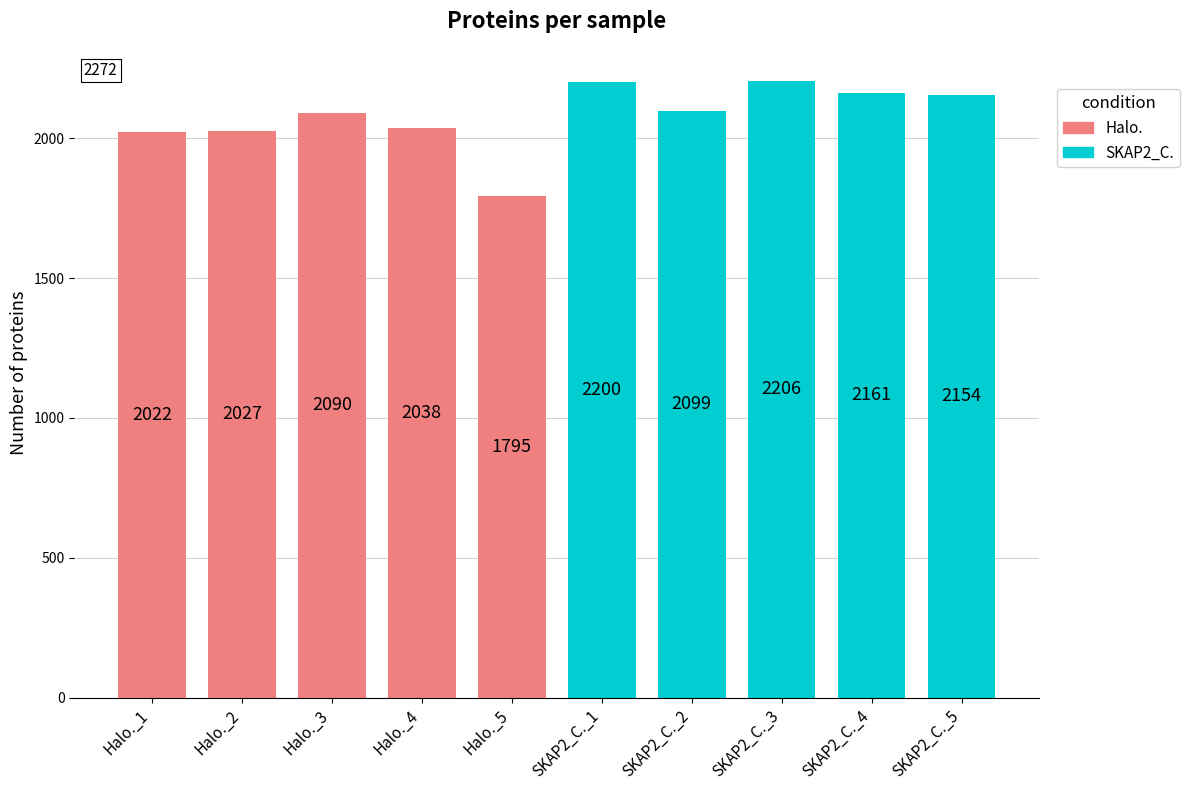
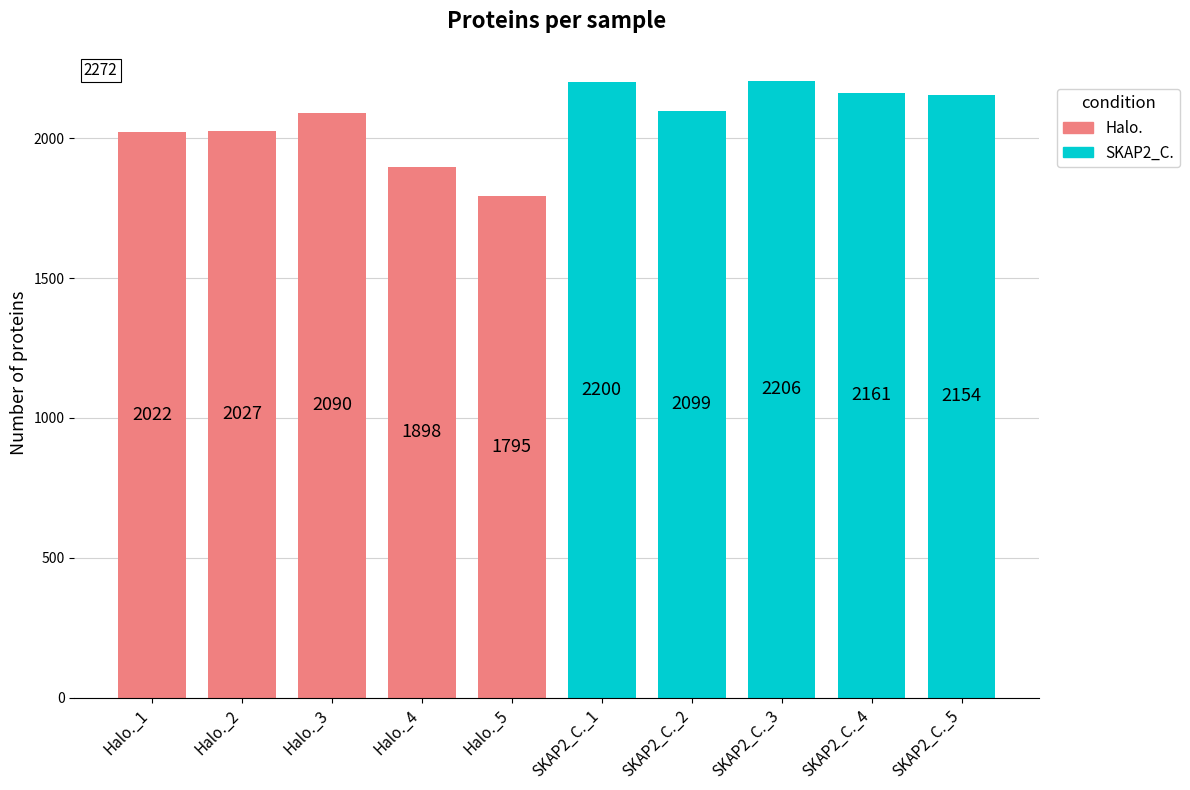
  {
    "Halo.": {
      "Halo._1": 2022,
      "Halo._2": 2027,
      "Halo._3": 2090,
-     "Halo._4": 2038,
+     "Halo._4": 1898,
      "Halo._5": 1795
    },
    "SKAP2_C.": {
      "SKAP2_C._1": 2200,
      "SKAP2_C._2": 2099,
      "SKAP2_C._3": 2206,
      "SKAP2_C._4": 2161,
      "SKAP2_C._5": 2154
    }
  }
